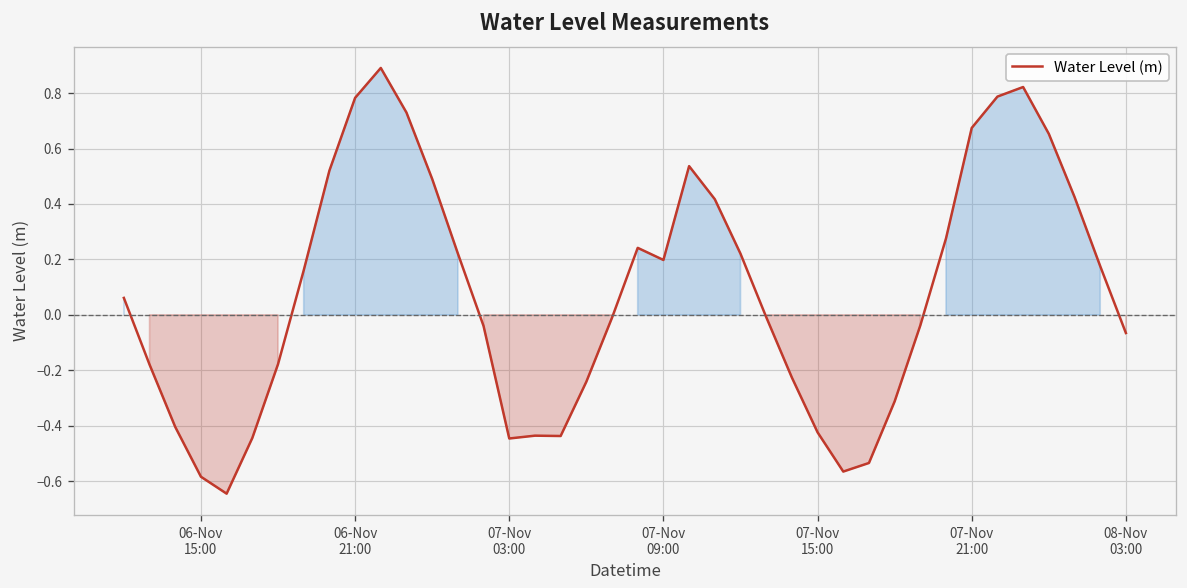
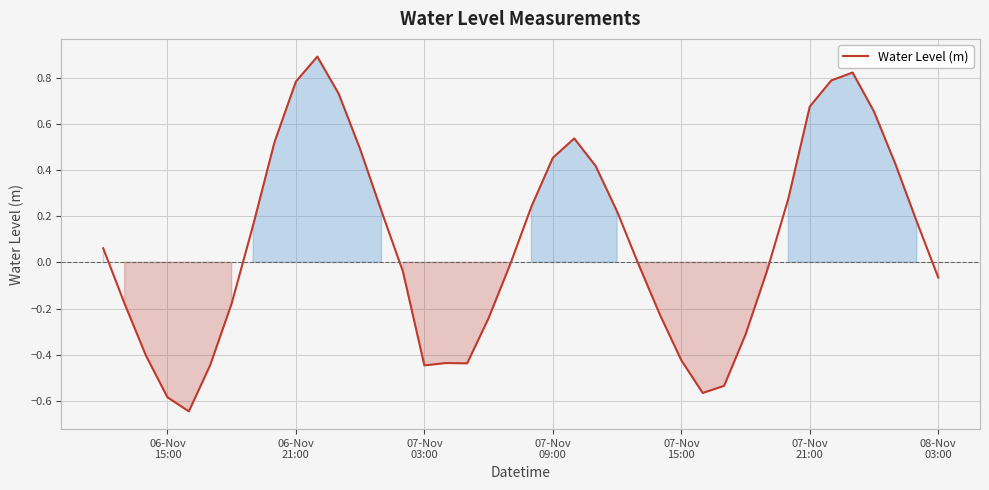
  {
    "06-Nov 15:00": -0.58,
    "06-Nov 21:00": 0.78,
    "07-Nov 03:00": -0.45,
-   "07-Nov 09:00": 0.20,
+   "07-Nov 09:00": 0.45,
    "07-Nov 15:00": -0.42,
    "07-Nov 21:00": 0.67,
    "08-Nov 03:00": -0.07
  }
